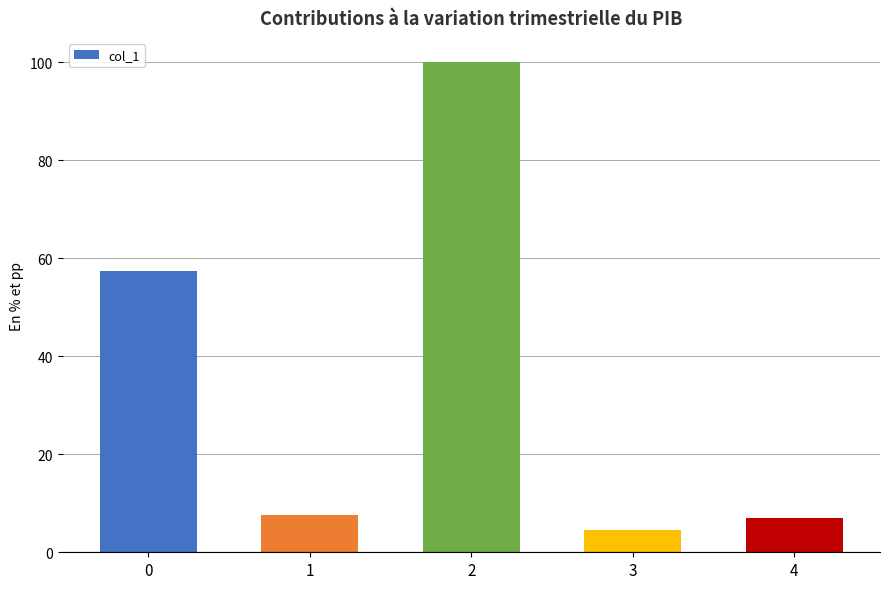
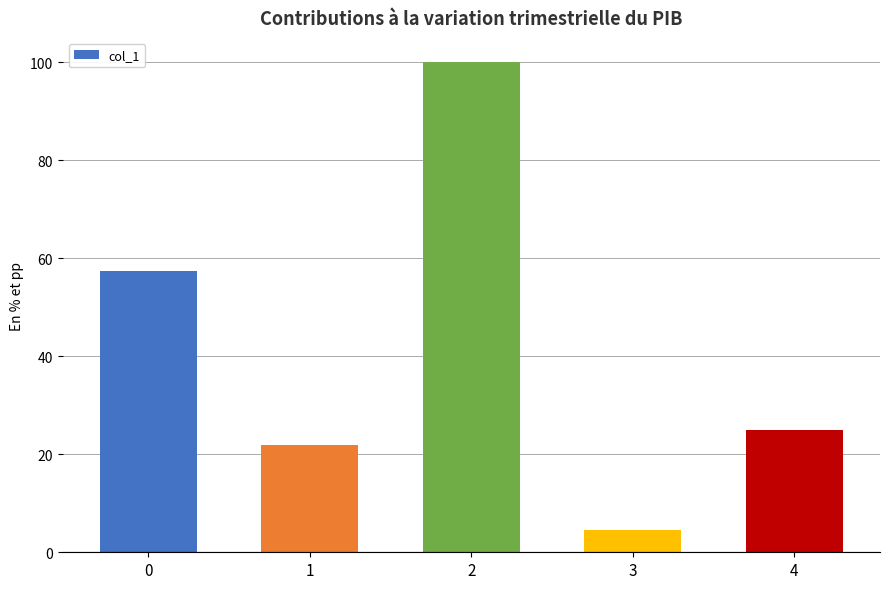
  {
    "0": 57,
-   "1": 8,
+   "1": 22,
    "2": 100,
    "3": 5,
-   "4": 7
+   "4": 25
  }
